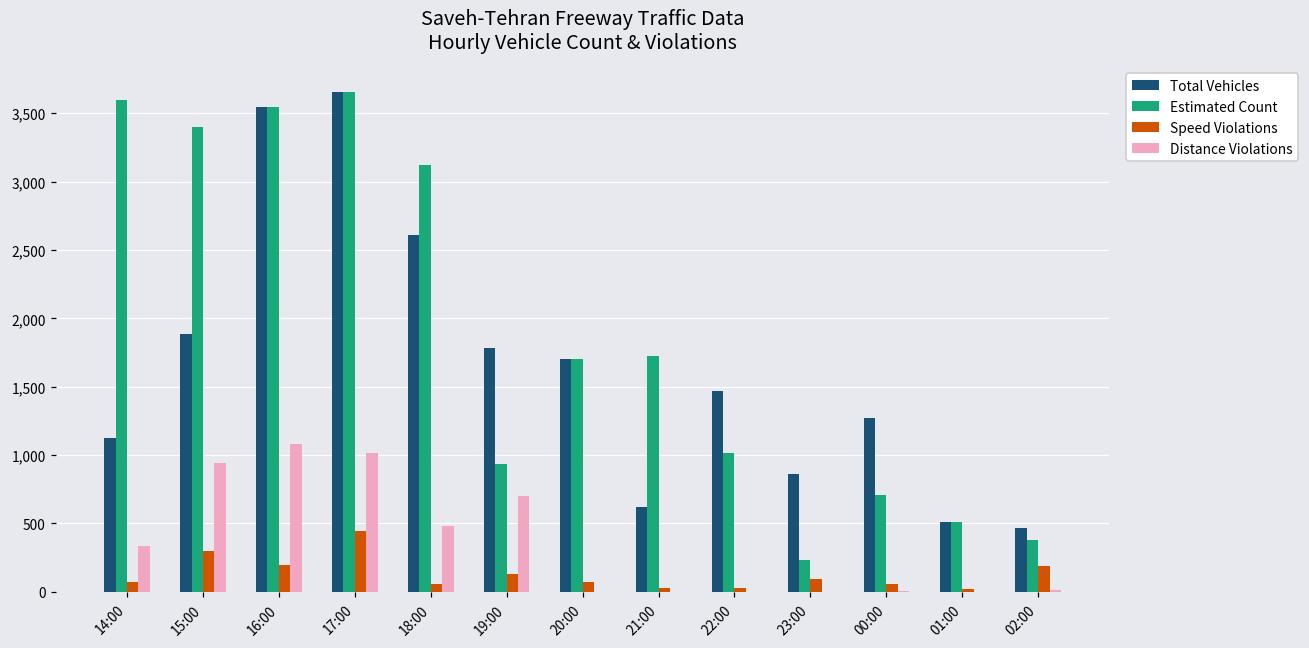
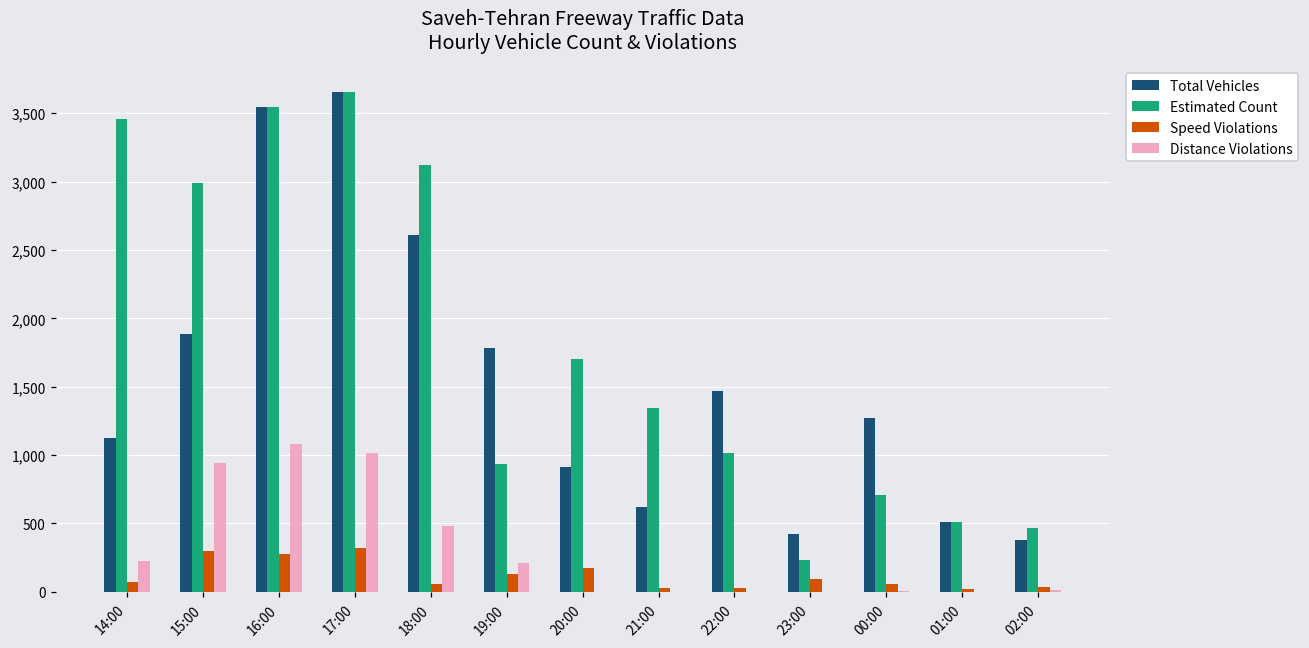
  {
    "Total Vehicles": {
      "14:00": "1,130",
      "15:00": "1,880",
      "16:00": "3,540",
      "17:00": "3,660",
      "18:00": "2,610",
      "19:00": "1,780",
-     "20:00": "1,710",
+     "20:00": "910",
      "21:00": "620",
      "22:00": "1,470",
-     "23:00": "860",
+     "23:00": "420",
      "00:00": "1,270",
      "01:00": "510",
-     "02:00": "470"
+     "02:00": "380"
    },
    "Estimated Count": {
-     "14:00": "3,600",
-     "15:00": "3,400",
+     "14:00": "3,460",
+     "15:00": "2,990",
      "16:00": "3,540",
      "17:00": "3,660",
      "18:00": "3,120",
      "19:00": "940",
      "20:00": "1,710",
-     "21:00": "1,730",
+     "21:00": "1,350",
      "22:00": "1,020",
      "23:00": "230",
      "00:00": "710",
      "01:00": "510",
-     "02:00": "380"
+     "02:00": "460"
    },
    "Speed Violations": {
      "14:00": "70",
      "15:00": "300",
-     "16:00": "200",
-     "17:00": "440",
+     "16:00": "280",
+     "17:00": "320",
      "18:00": "60",
      "19:00": "130",
-     "20:00": "70",
+     "20:00": "170",
      "21:00": "30",
      "22:00": "30",
      "23:00": "100",
      "00:00": "60",
-     "02:00": "190"
+     "02:00": "30"
    },
    "Distance Violations": {
-     "14:00": "340",
+     "14:00": "220",
      "15:00": "950",
      "16:00": "1,080",
      "17:00": "1,020",
      "18:00": "480",
-     "19:00": "700",
+     "19:00": "210",
      "20:00": "0",
      "21:00": "0",
      "22:00": "0",
      "23:00": "0"
    }
  }
